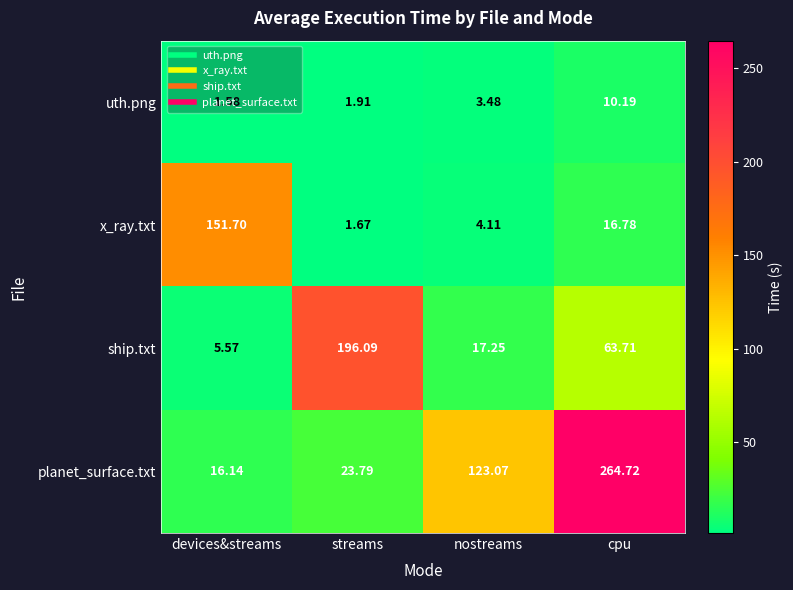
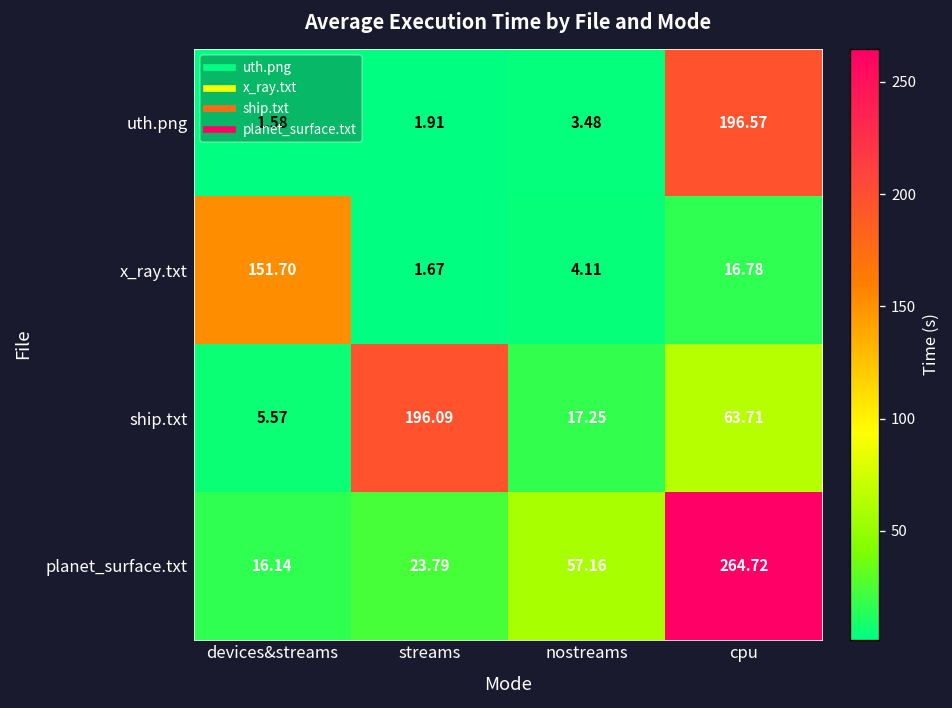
  {
    "uth.png": {
      "streams": 1.91,
      "nostreams": 3.48,
-     "cpu": 10.19
+     "cpu": 196.57
    },
    "x_ray.txt": {
      "devices&streams": 151.70,
      "streams": 1.67,
      "nostreams": 4.11,
      "cpu": 16.78
    },
    "ship.txt": {
      "devices&streams": 5.57,
      "streams": 196.09,
      "nostreams": 17.25,
      "cpu": 63.71
    },
    "planet_surface.txt": {
      "devices&streams": 16.14,
      "streams": 23.79,
-     "nostreams": 123.07,
+     "nostreams": 57.16,
      "cpu": 264.72
    }
  }
